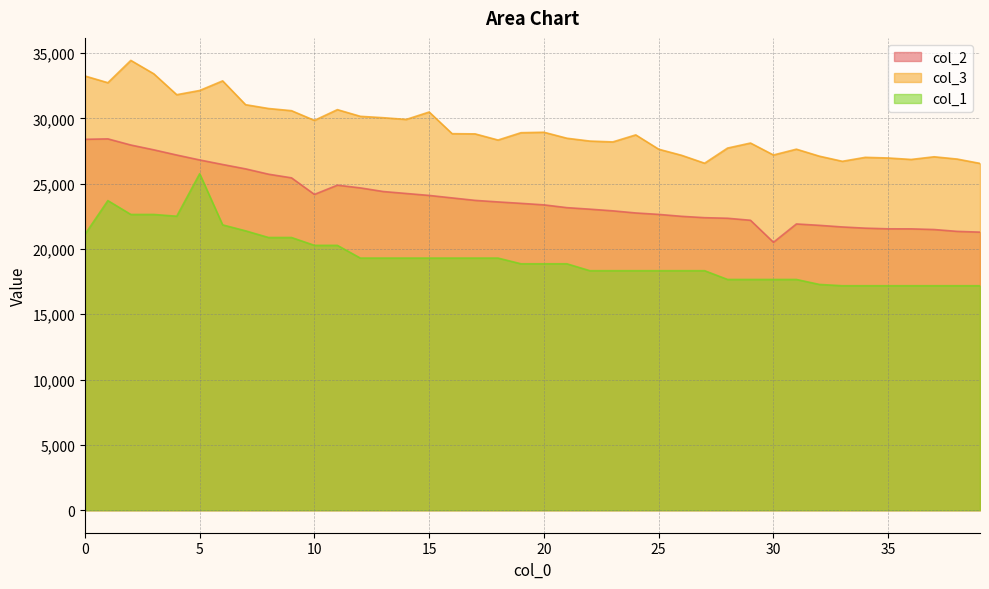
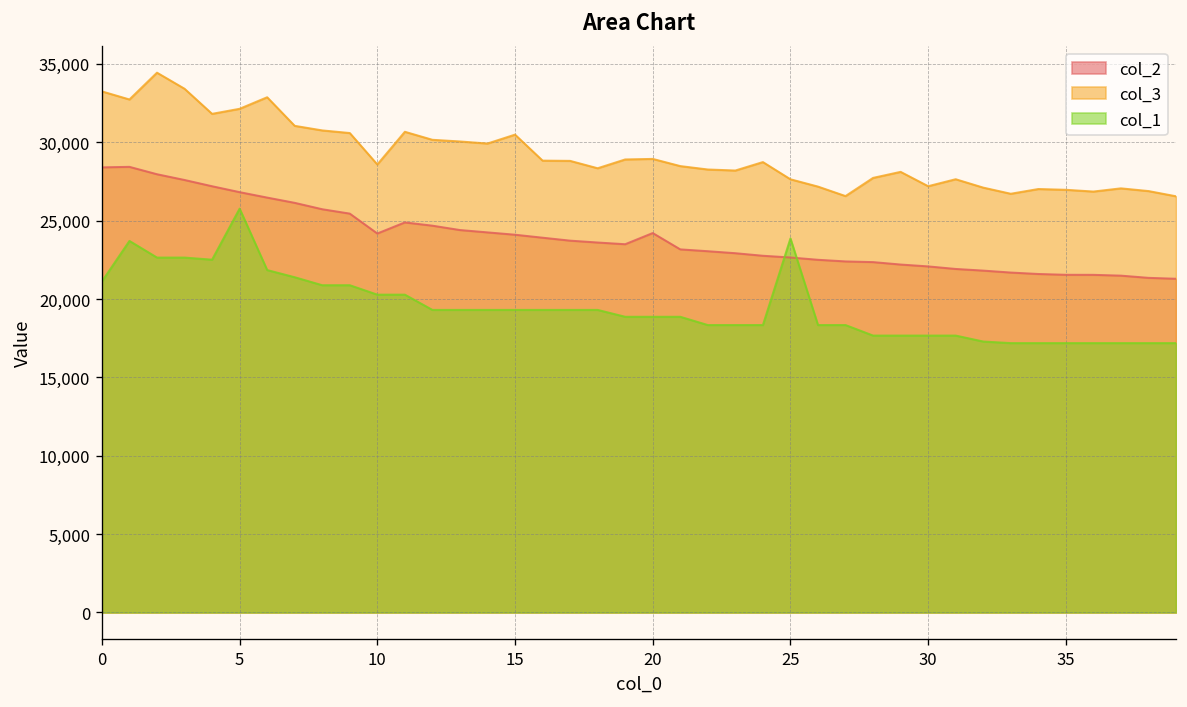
  {
    "col_2": {
      "0": "28,400",
      "5": "26,800",
      "10": "24,200",
      "15": "24,100",
-     "20": "23,400",
+     "20": "24,200",
      "25": "22,600",
-     "30": "20,500",
+     "30": "22,100",
      "35": "21,500"
    },
    "col_3": {
      "0": "33,200",
      "5": "32,100",
-     "10": "29,800",
+     "10": "28,600",
      "15": "30,500",
      "20": "28,900",
      "25": "27,600",
      "30": "27,200",
      "35": "27,000"
    },
    "col_1": {
      "0": "21,100",
      "5": "25,800",
      "10": "20,300",
      "15": "19,300",
      "20": "18,900",
-     "25": "18,300",
+     "25": "23,900",
      "30": "17,700",
      "35": "17,200"
    }
  }
